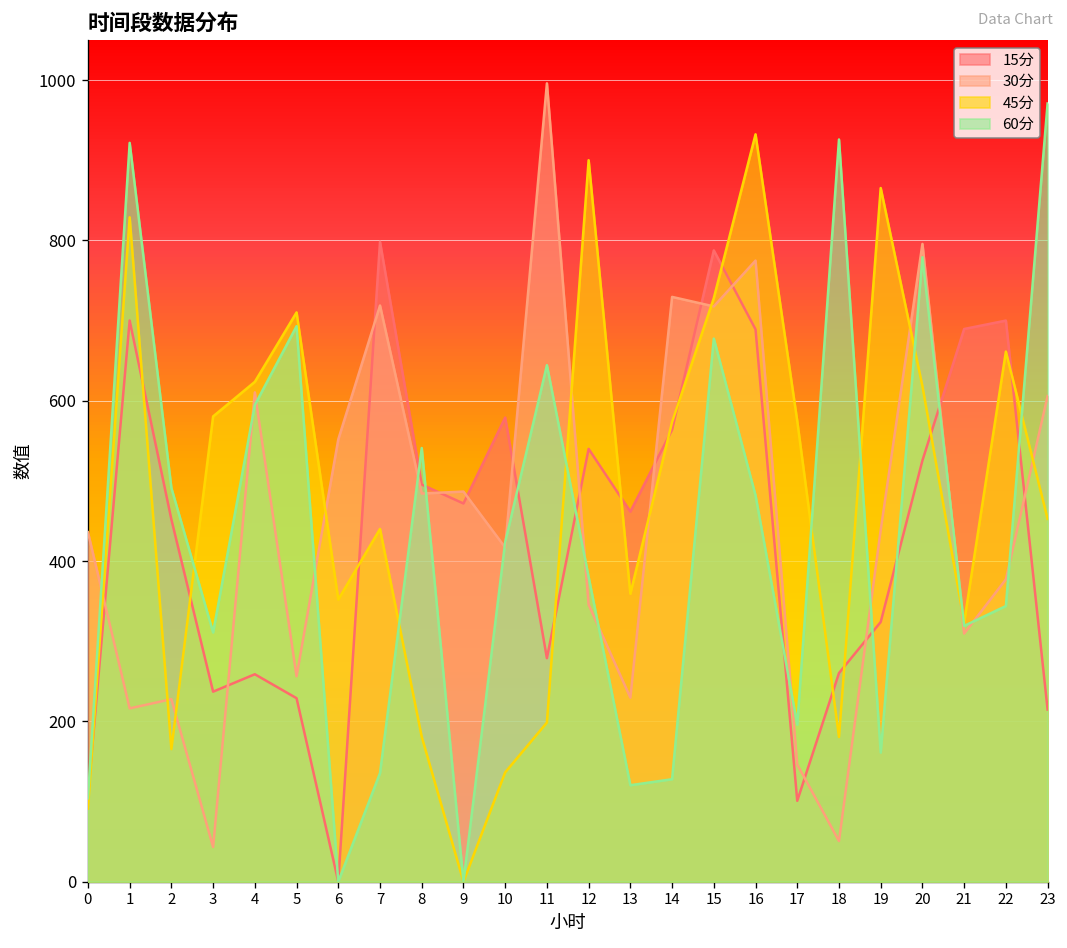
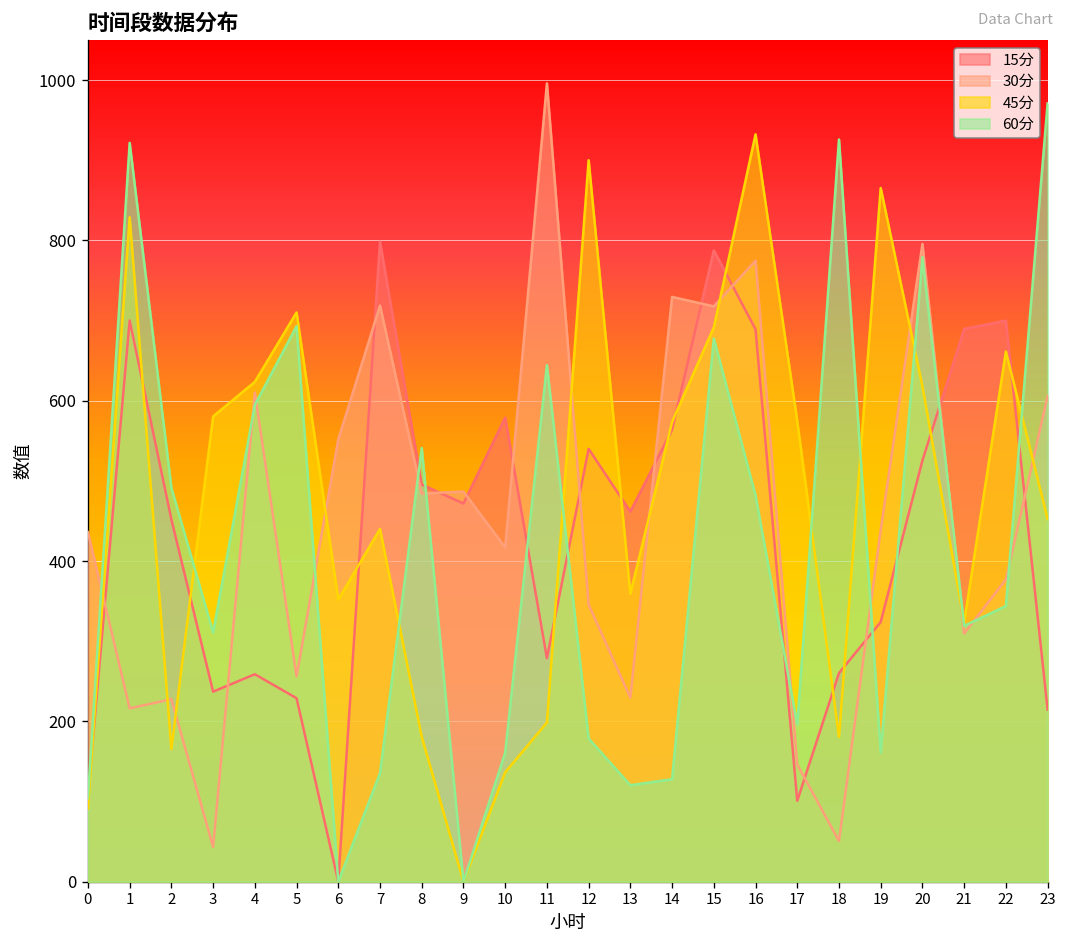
  {
    "45分": {
      "0": 90,
      "1": 830,
      "2": 170,
      "3": 580,
      "4": 620,
      "5": 710,
      "6": 350,
      "7": 440,
      "8": 180,
      "10": 140,
      "11": 200,
      "12": 900,
      "13": 360,
      "14": 570,
-     "15": 730,
+     "15": 690,
      "16": 930,
      "17": 570,
      "18": 180,
      "19": 870,
      "20": 620,
      "21": 320,
      "22": 660,
      "23": 450
    },
    "60分": {
      "1": 920,
      "2": 490,
      "3": 310,
      "4": 590,
      "5": 690,
      "7": 140,
      "8": 540,
-     "10": 420,
+     "10": 160,
      "11": 640,
-     "12": 380,
+     "12": 180,
      "13": 120,
      "14": 130,
      "15": 680,
      "16": 480,
      "17": 200,
      "18": 930,
      "19": 160,
      "20": 780,
      "21": 320,
      "22": 340,
      "23": 970
    }
  }
